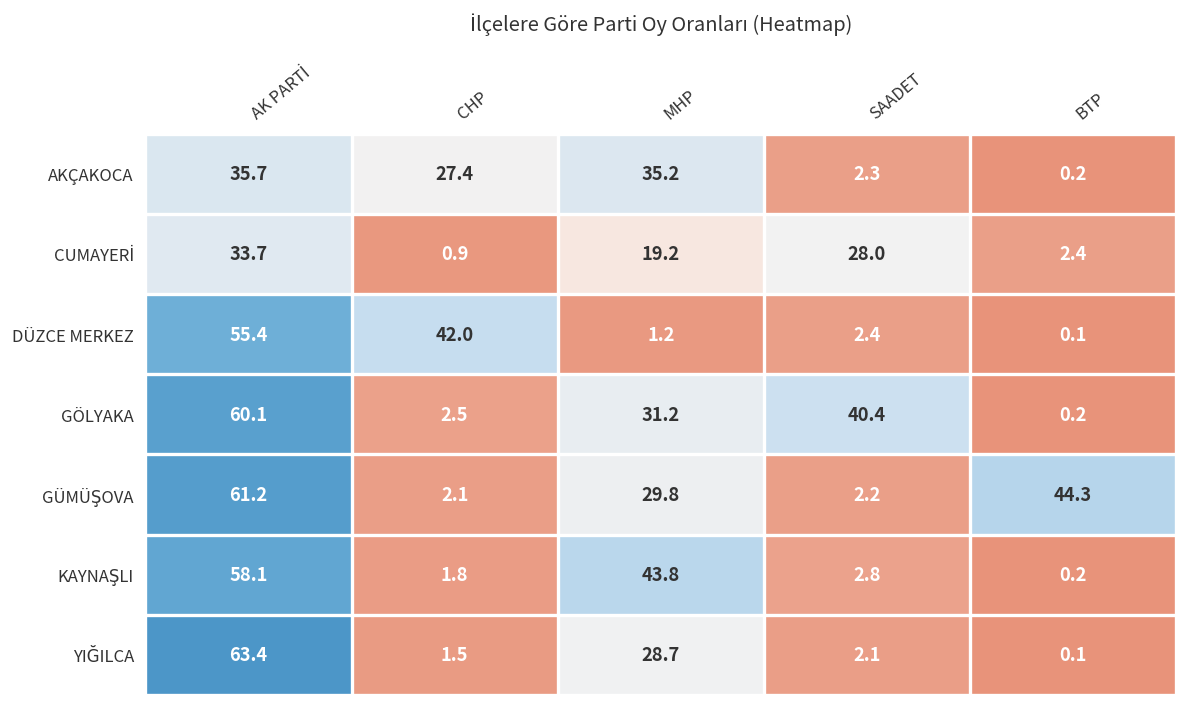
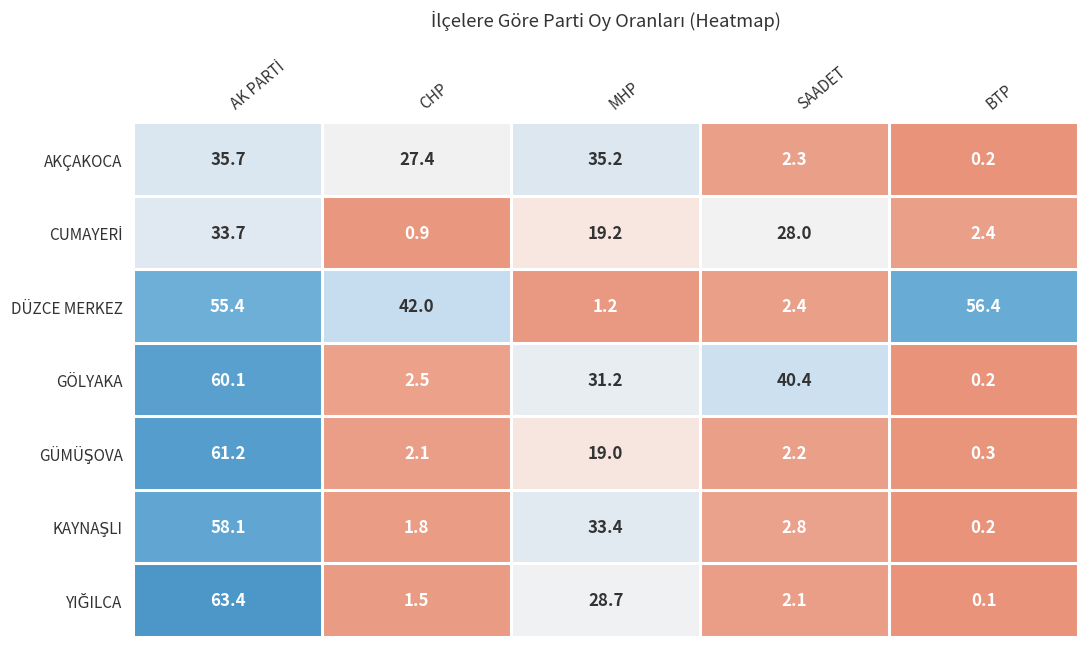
  {
    "AKÇAKOCA": {
      "AK PARTİ": 35.7,
      "CHP": 27.4,
      "MHP": 35.2,
      "SAADET": 2.3,
      "BTP": 0.2
    },
    "CUMAYERİ": {
      "AK PARTİ": 33.7,
      "CHP": 0.9,
      "MHP": 19.2,
      "SAADET": 28.0,
      "BTP": 2.4
    },
    "DÜZCE MERKEZ": {
      "AK PARTİ": 55.4,
      "CHP": 42.0,
      "MHP": 1.2,
      "SAADET": 2.4,
-     "BTP": 0.1
+     "BTP": 56.4
    },
    "GÖLYAKA": {
      "AK PARTİ": 60.1,
      "CHP": 2.5,
      "MHP": 31.2,
      "SAADET": 40.4,
      "BTP": 0.2
    },
    "GÜMÜŞOVA": {
      "AK PARTİ": 61.2,
      "CHP": 2.1,
-     "MHP": 29.8,
+     "MHP": 19.0,
      "SAADET": 2.2,
-     "BTP": 44.3
+     "BTP": 0.3
    },
    "KAYNAŞLI": {
      "AK PARTİ": 58.1,
      "CHP": 1.8,
-     "MHP": 43.8,
+     "MHP": 33.4,
      "SAADET": 2.8,
      "BTP": 0.2
    },
    "YIĞILCA": {
      "AK PARTİ": 63.4,
      "CHP": 1.5,
      "MHP": 28.7,
      "SAADET": 2.1,
      "BTP": 0.1
    }
  }
